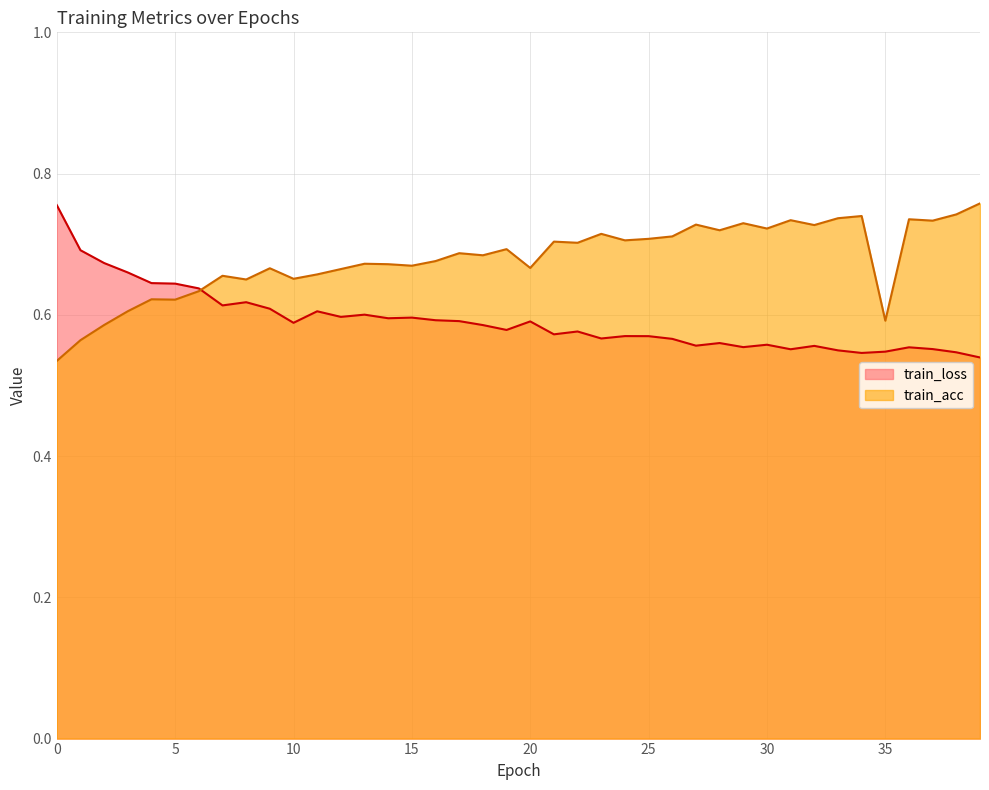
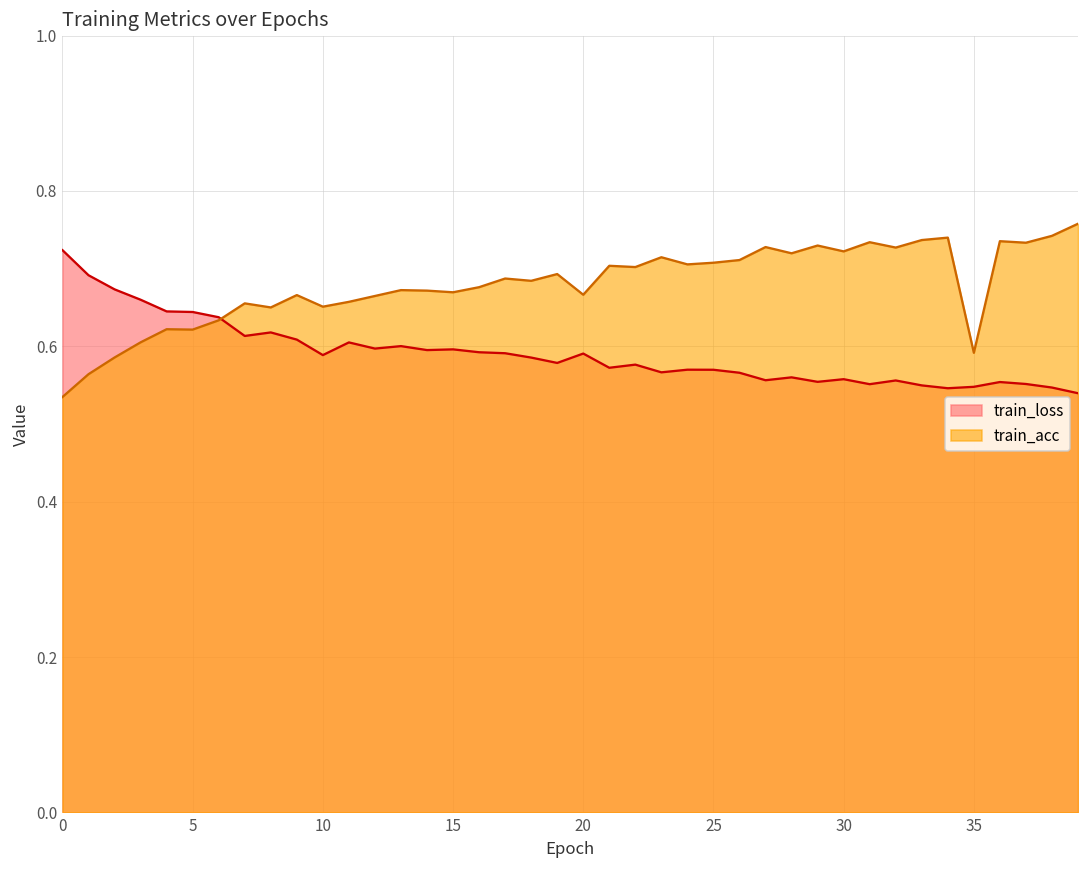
  {
    "train_loss": {
-     "0": 0.76,
+     "0": 0.72,
      "5": 0.64,
      "10": 0.59,
      "15": 0.60,
      "20": 0.59,
      "25": 0.57,
      "30": 0.56,
      "35": 0.55
    },
    "train_acc": {
      "0": 0.53,
      "5": 0.62,
      "10": 0.65,
      "15": 0.67,
      "20": 0.67,
      "25": 0.71,
      "30": 0.72,
      "35": 0.59
    }
  }
